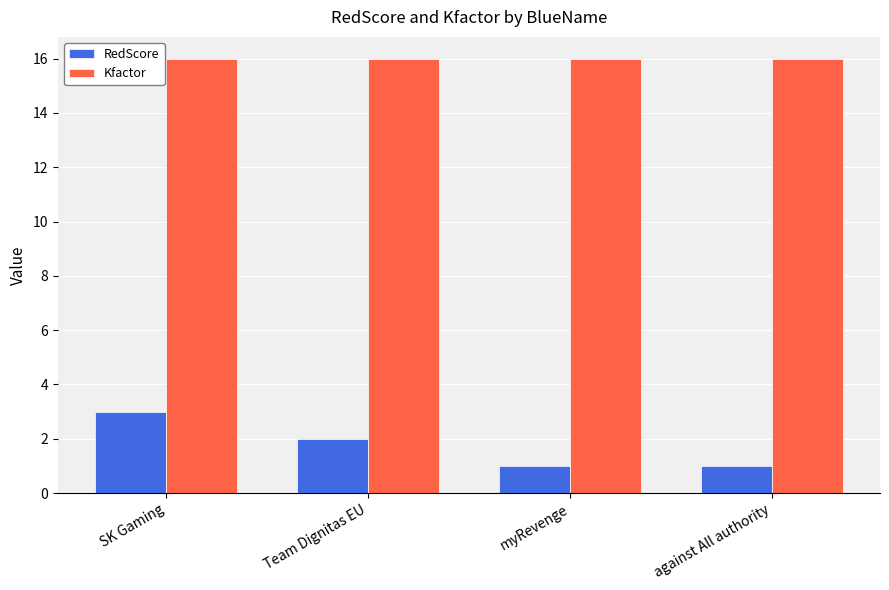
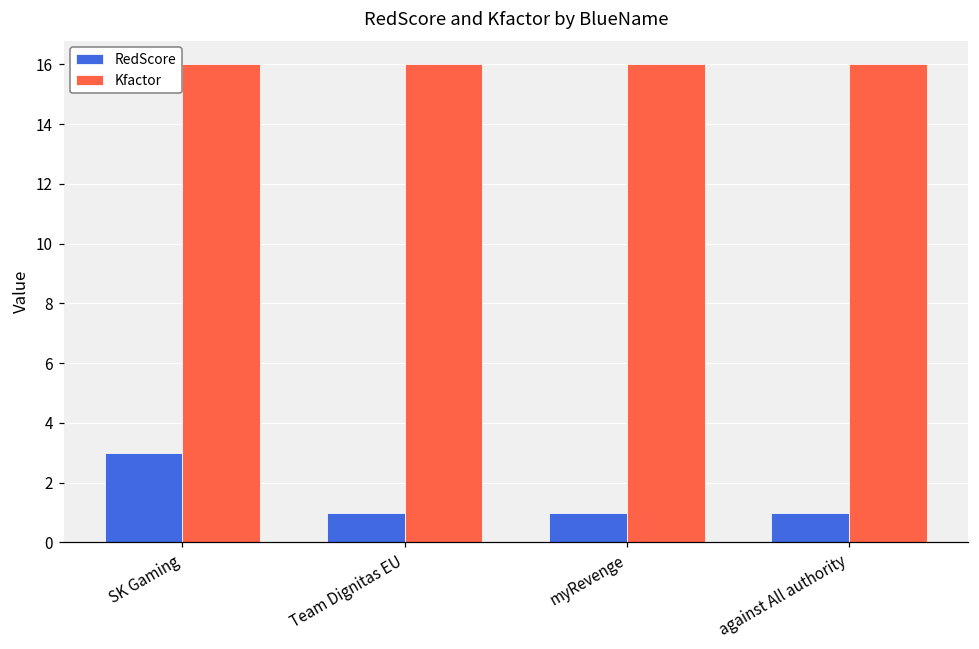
  {
    "RedScore": {
      "SK Gaming": 3,
-     "Team Dignitas EU": 2,
+     "Team Dignitas EU": 1,
      "myRevenge": 1,
      "against All authority": 1
    },
    "Kfactor": {
      "SK Gaming": 16,
      "Team Dignitas EU": 16,
      "myRevenge": 16,
      "against All authority": 16
    }
  }
